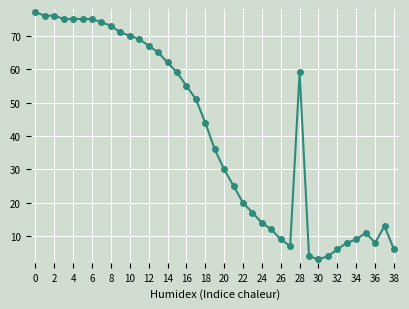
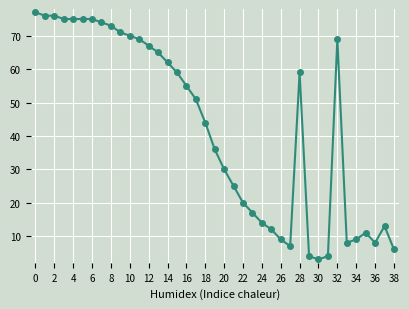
  {
    "0": 77,
    "2": 76,
    "4": 75,
    "6": 75,
    "8": 73,
    "10": 70,
    "12": 67,
    "14": 62,
    "16": 55,
    "18": 44,
    "20": 30,
    "22": 20,
    "24": 14,
    "26": 9,
    "28": 59,
    "30": 3,
-   "32": 6,
+   "32": 69,
    "34": 9,
    "36": 8,
    "38": 6
  }
